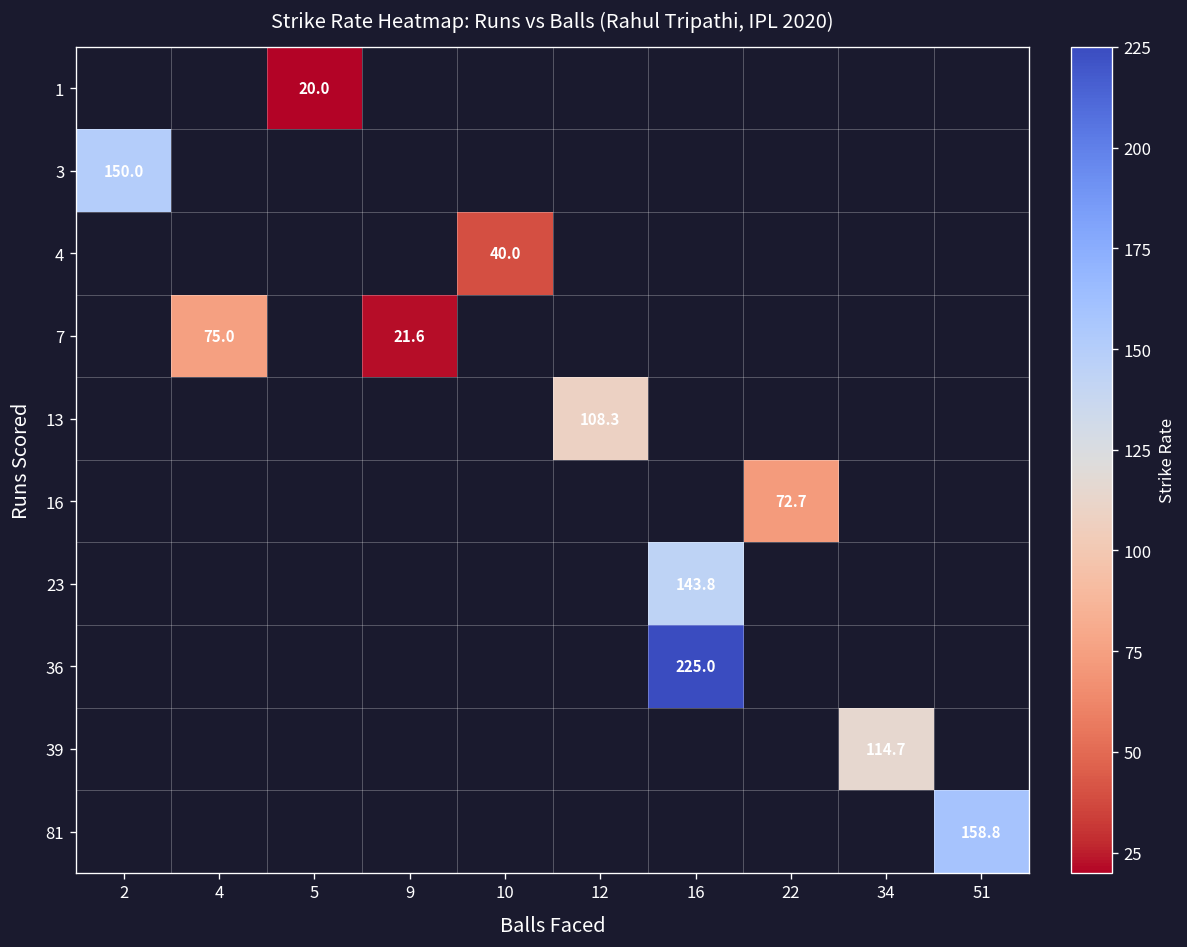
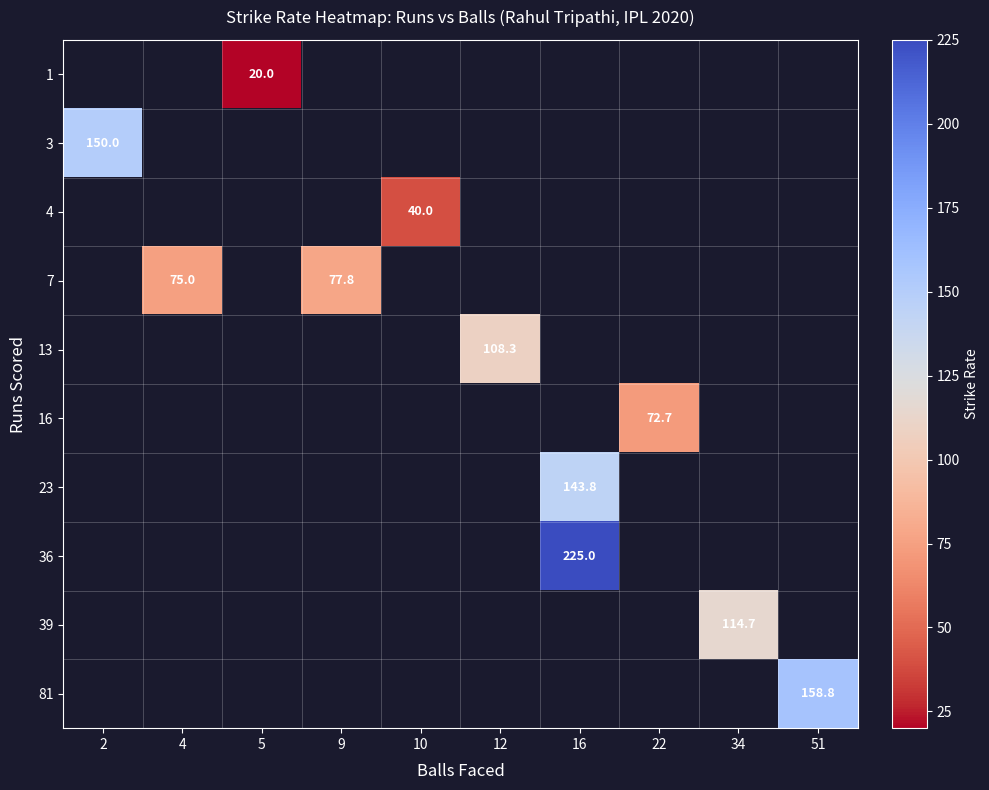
  {
    "1": {
      "5": 20.0
    },
    "3": {
      "2": 150.0
    },
    "4": {
      "10": 40.0
    },
    "7": {
      "4": 75.0,
-     "9": 21.6
+     "9": 77.8
    },
    "13": {
      "12": 108.3
    },
    "16": {
      "22": 72.7
    },
    "23": {
      "16": 143.8
    },
    "36": {
      "16": 225.0
    },
    "39": {
      "34": 114.7
    },
    "81": {
      "51": 158.8
    }
  }
